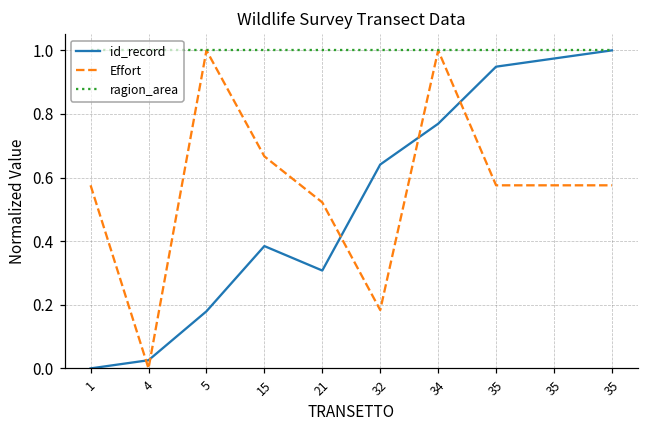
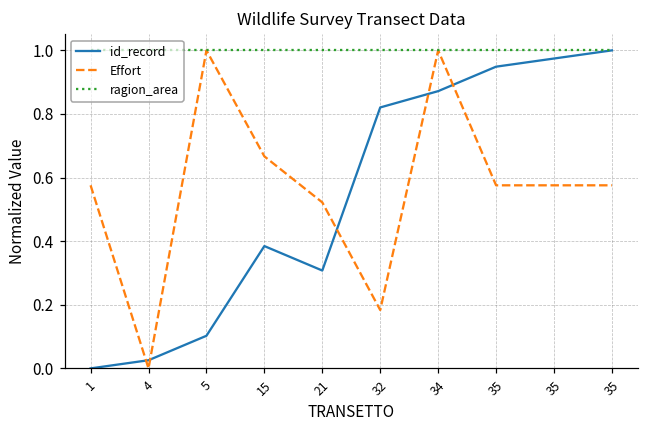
  {
    "id_record": {
      "1": 0.00,
      "4": 0.03,
-     "5": 0.18,
+     "5": 0.10,
      "15": 0.38,
      "21": 0.31,
-     "32": 0.64,
-     "34": 0.77
+     "32": 0.82,
+     "34": 0.87
    },
    "Effort": {
      "1": 0.58,
      "4": 0.00,
      "15": 0.67,
      "21": 0.52,
      "32": 0.18
    },
    "ragion_area": {
      "15": 1.00,
      "21": 1.00,
      "32": 1.00
    }
  }
